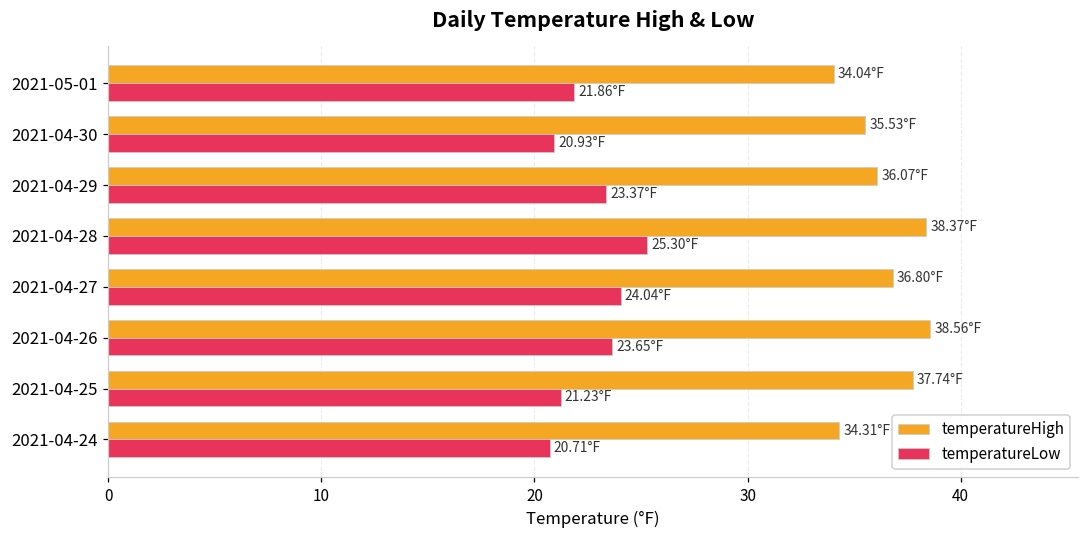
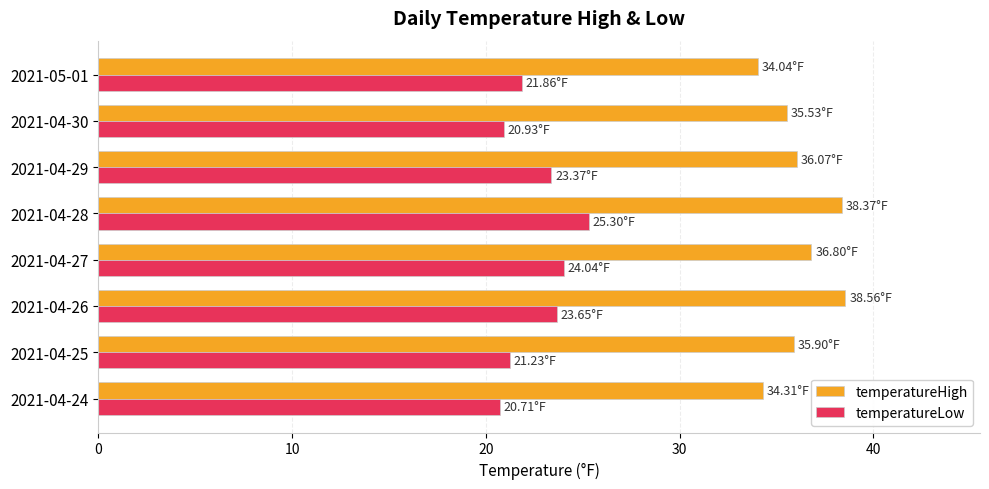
  {
    "temperatureHigh": {
      "2021-05-01": "34.04°F",
      "2021-04-30": "35.53°F",
      "2021-04-29": "36.07°F",
      "2021-04-28": "38.37°F",
      "2021-04-27": "36.80°F",
      "2021-04-26": "38.56°F",
-     "2021-04-25": "37.74°F",
+     "2021-04-25": "35.90°F",
      "2021-04-24": "34.31°F"
    },
    "temperatureLow": {
      "2021-05-01": "21.86°F",
      "2021-04-30": "20.93°F",
      "2021-04-29": "23.37°F",
      "2021-04-28": "25.30°F",
      "2021-04-27": "24.04°F",
      "2021-04-26": "23.65°F",
      "2021-04-25": "21.23°F",
      "2021-04-24": "20.71°F"
    }
  }
